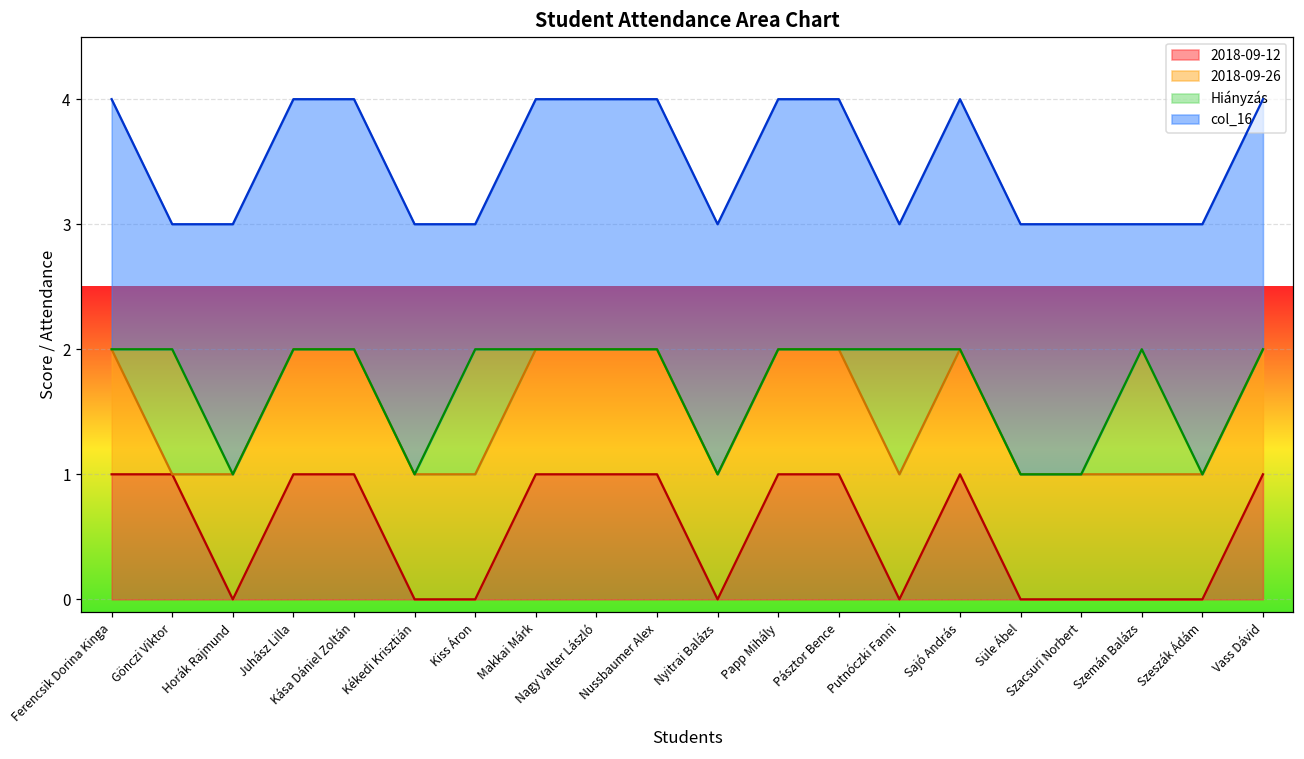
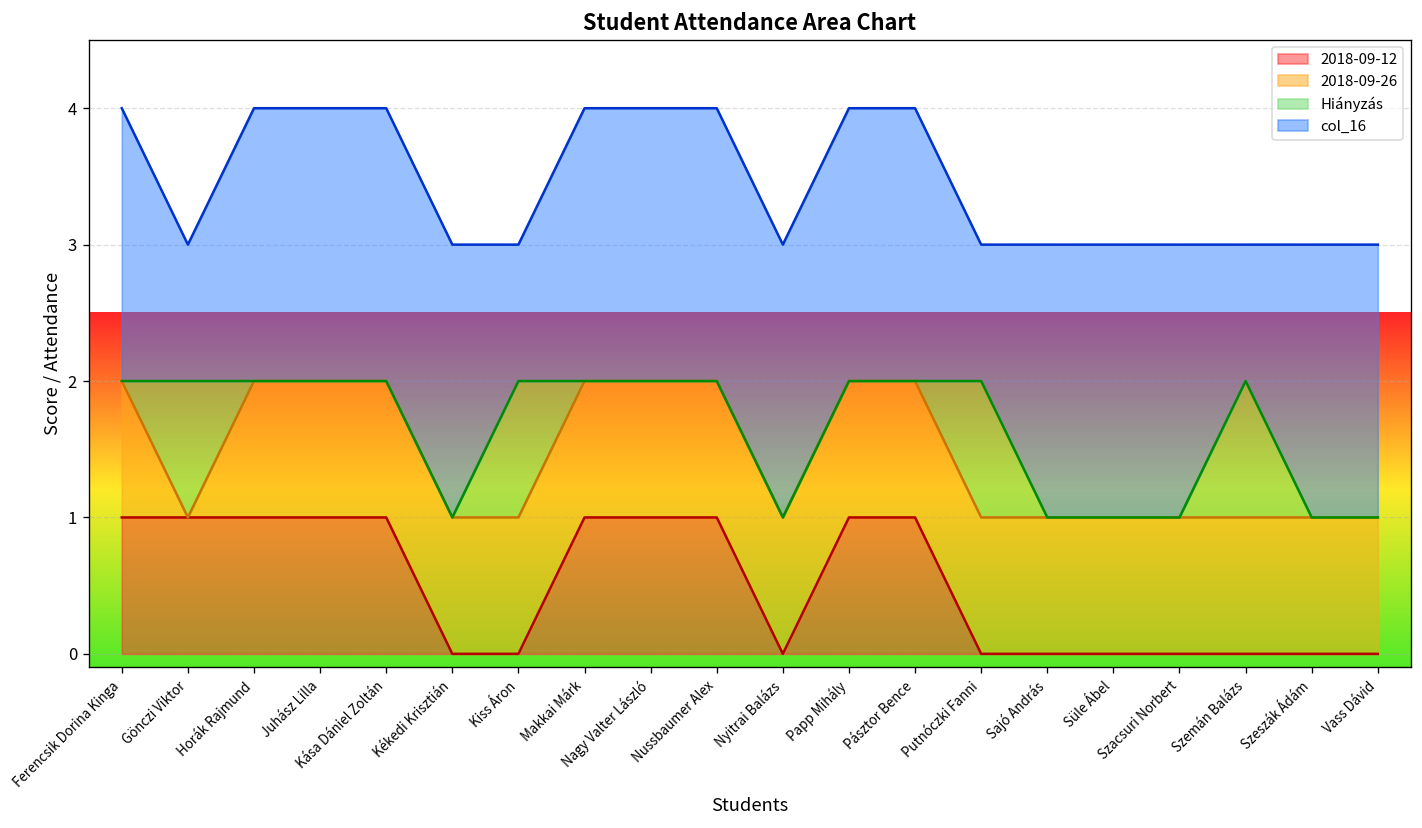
  {
    "2018-09-12": {
      "Ferencsik Dorina Kinga": 1,
-     "Horák Rajmund": 0,
+     "Horák Rajmund": 1,
      "Juhász Lilla": 1,
      "Kása Dániel Zoltán": 1,
      "Kékedi Krisztián": 0,
      "Kiss Áron": 0,
      "Makkai Márk": 1,
      "Nagy Valter László": 1,
      "Nussbaumer Alex": 1,
      "Nyitrai Balázs": 0,
      "Papp Mihály": 1,
      "Pásztor Bence": 1,
      "Putnóczki Fanni": 0,
-     "Sajó András": 1,
+     "Sajó András": 0,
      "Süle Ábel": 0,
      "Szacsuri Norbert": 0,
      "Szemán Balázs": 0,
      "Szeszák Ádám": 0,
-     "Vass Dávid": 1
+     "Vass Dávid": 0
    },
    "2018-09-26": {
      "Kiss Áron": 1,
      "Putnóczki Fanni": 1,
      "Szemán Balázs": 1
    },
    "Hiányzás": {
      "Gönczi Viktor": 2,
      "Kiss Áron": 2,
      "Putnóczki Fanni": 2,
      "Szemán Balázs": 2
    },
    "col_16": {
      "Ferencsik Dorina Kinga": 2,
      "Gönczi Viktor": 1,
      "Horák Rajmund": 2,
      "Juhász Lilla": 2,
      "Kása Dániel Zoltán": 2,
      "Kékedi Krisztián": 2,
      "Kiss Áron": 1,
      "Makkai Márk": 2,
      "Nagy Valter László": 2,
      "Nussbaumer Alex": 2,
      "Nyitrai Balázs": 2,
      "Papp Mihály": 2,
      "Pásztor Bence": 2,
      "Putnóczki Fanni": 1,
      "Sajó András": 2,
      "Süle Ábel": 2,
      "Szacsuri Norbert": 2,
      "Szemán Balázs": 1,
      "Szeszák Ádám": 2
    }
  }
